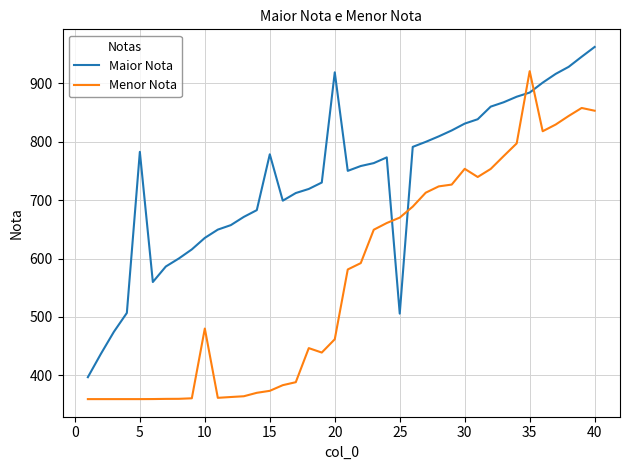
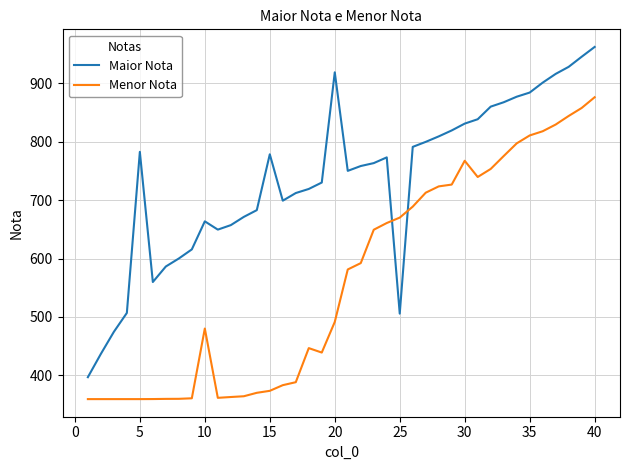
  {
    "Maior Nota": {
      "5": 780,
-     "10": 640,
+     "10": 660,
      "15": 780,
      "20": 920,
      "25": 510,
      "30": 830,
      "35": 880,
      "40": 960
    },
    "Menor Nota": {
      "5": 360,
      "10": 480,
      "15": 370,
-     "20": 460,
+     "20": 490,
      "25": 670,
-     "30": 750,
-     "35": 920,
-     "40": 850
+     "30": 770,
+     "35": 810,
+     "40": 880
    }
  }
